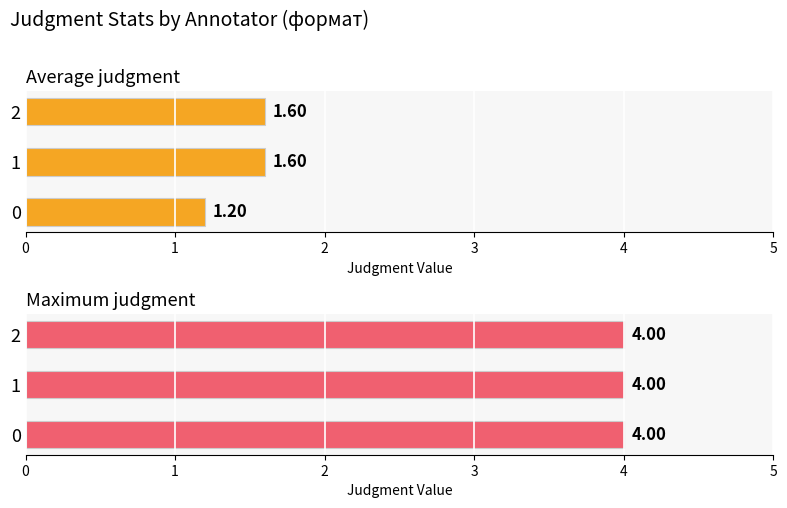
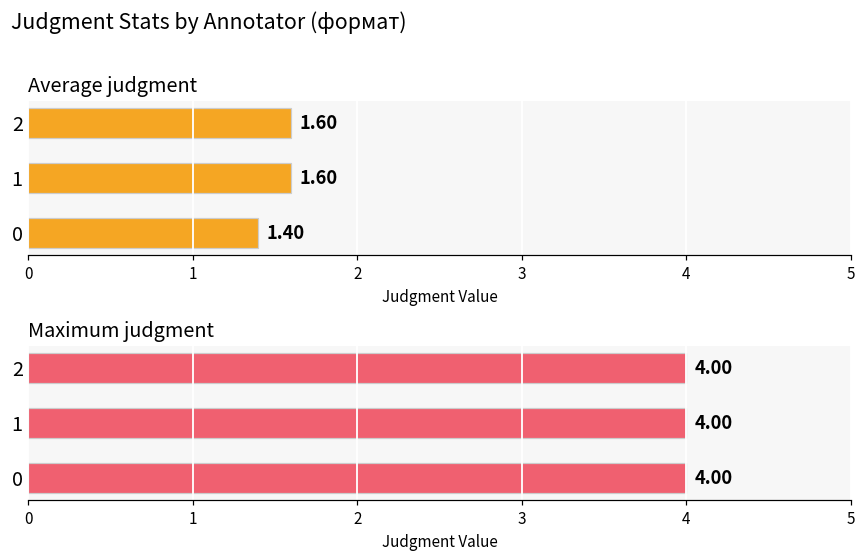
  {
    "Average judgment": {
      "2": 1.60,
      "1": 1.60,
-     "0": 1.20
+     "0": 1.40
    },
    "Maximum judgment": {
      "2": 4.00,
      "1": 4.00,
      "0": 4.00
    }
  }
